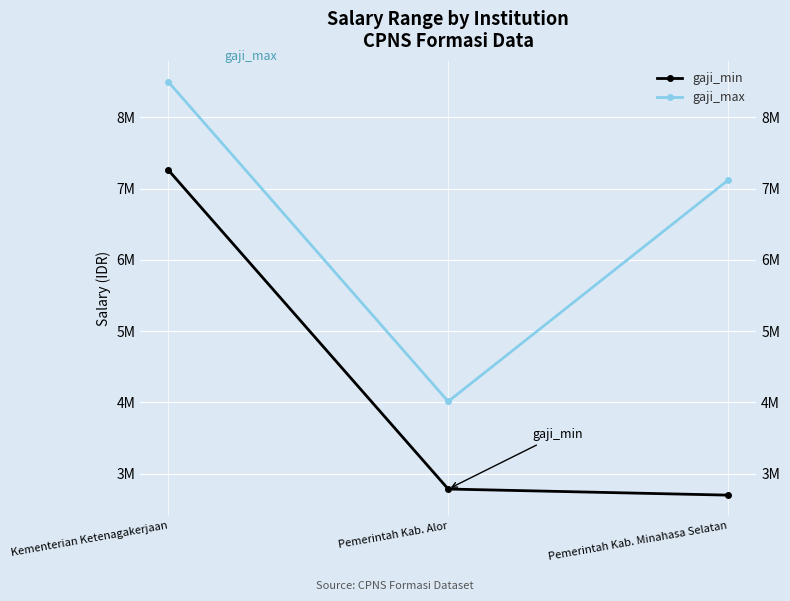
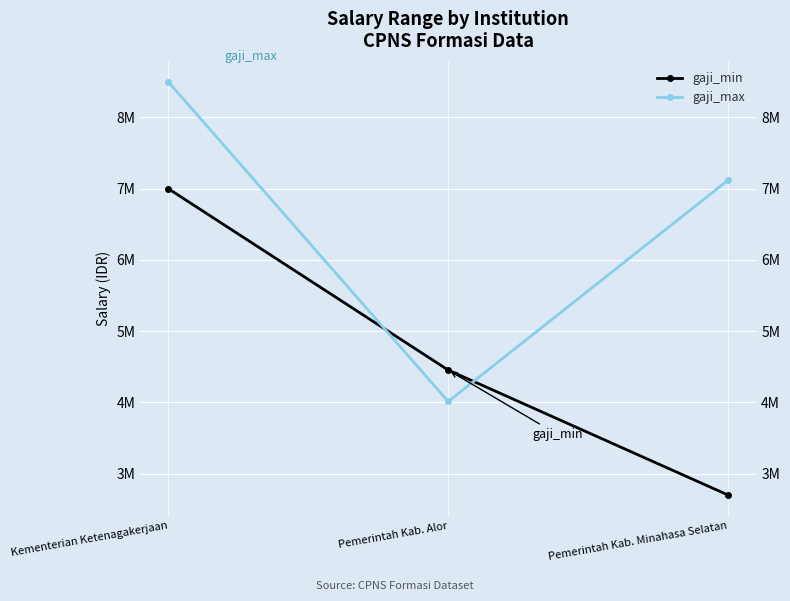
  {
    "gaji_min": {
-     "Kementerian Ketenagakerjaan": 7300000,
-     "Pemerintah Kab. Alor": 2800000,
+     "Kementerian Ketenagakerjaan": 7000000,
+     "Pemerintah Kab. Alor": 4500000,
      "Pemerintah Kab. Minahasa Selatan": 2700000
    },
    "gaji_max": {
      "Kementerian Ketenagakerjaan": 8500000,
      "Pemerintah Kab. Alor": 4000000,
      "Pemerintah Kab. Minahasa Selatan": 7100000
    }
  }
